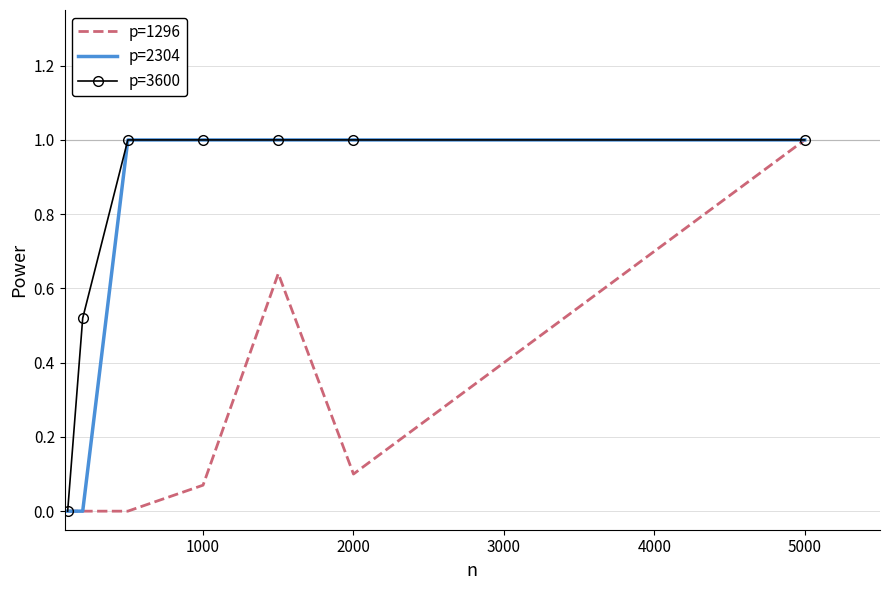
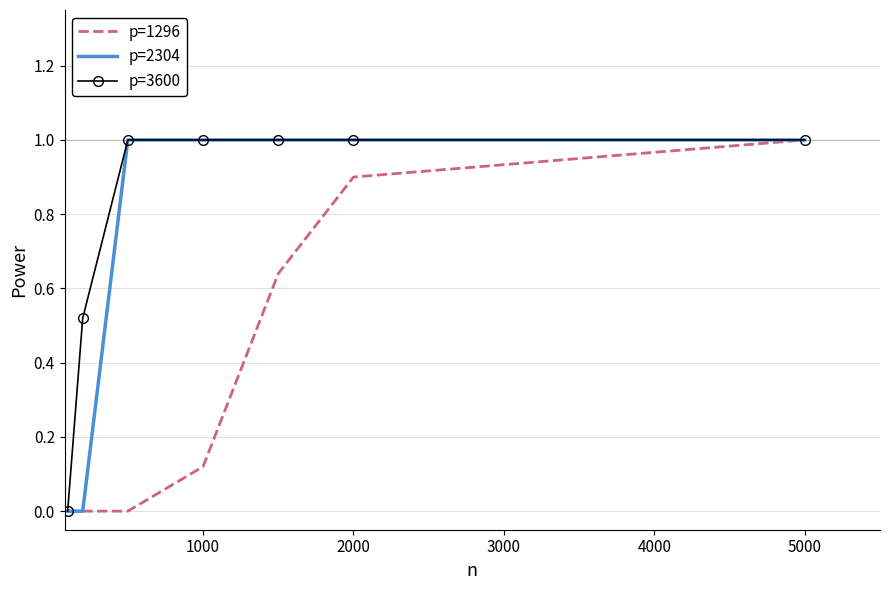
  {
    "p=1296": {
-     "1000": 0.07,
-     "2000": 0.1
+     "1000": 0.12,
+     "2000": 0.9
    }
  }
